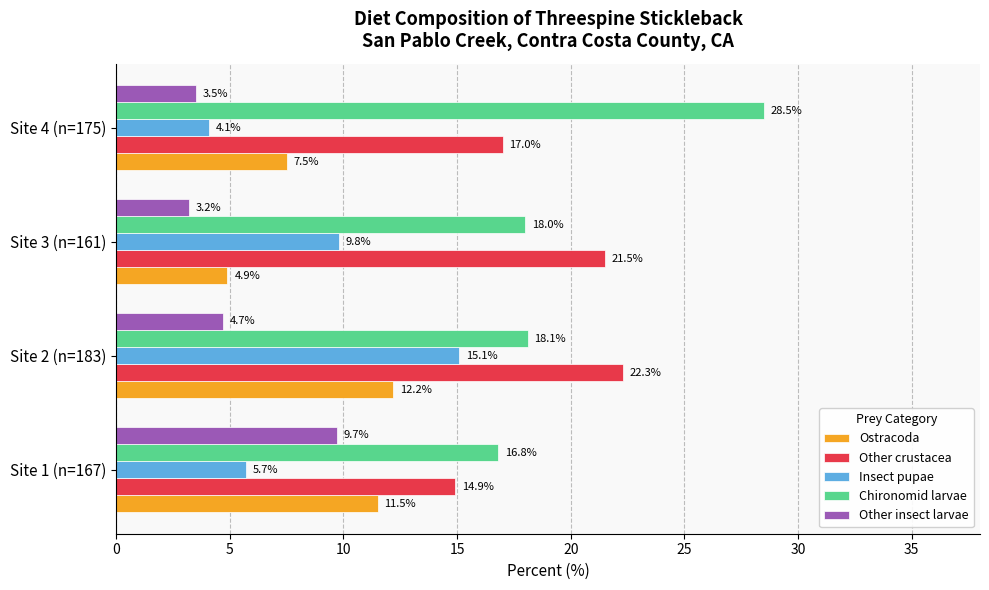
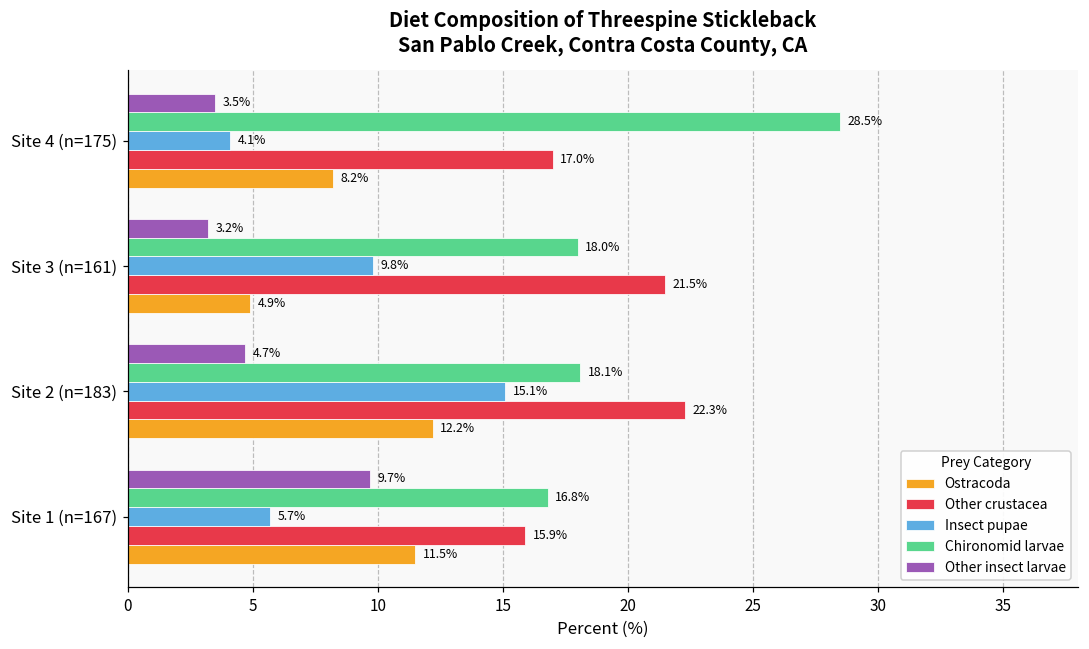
  {
    "Ostracoda": {
-     "Site 4 (n=175)": "7.5%",
+     "Site 4 (n=175)": "8.2%",
      "Site 3 (n=161)": "4.9%",
      "Site 2 (n=183)": "12.2%",
      "Site 1 (n=167)": "11.5%"
    },
    "Other crustacea": {
      "Site 4 (n=175)": "17.0%",
      "Site 3 (n=161)": "21.5%",
      "Site 2 (n=183)": "22.3%",
-     "Site 1 (n=167)": "14.9%"
+     "Site 1 (n=167)": "15.9%"
    },
    "Insect pupae": {
      "Site 4 (n=175)": "4.1%",
      "Site 3 (n=161)": "9.8%",
      "Site 2 (n=183)": "15.1%",
      "Site 1 (n=167)": "5.7%"
    },
    "Chironomid larvae": {
      "Site 4 (n=175)": "28.5%",
      "Site 3 (n=161)": "18.0%",
      "Site 2 (n=183)": "18.1%",
      "Site 1 (n=167)": "16.8%"
    },
    "Other insect larvae": {
      "Site 4 (n=175)": "3.5%",
      "Site 3 (n=161)": "3.2%",
      "Site 2 (n=183)": "4.7%",
      "Site 1 (n=167)": "9.7%"
    }
  }
